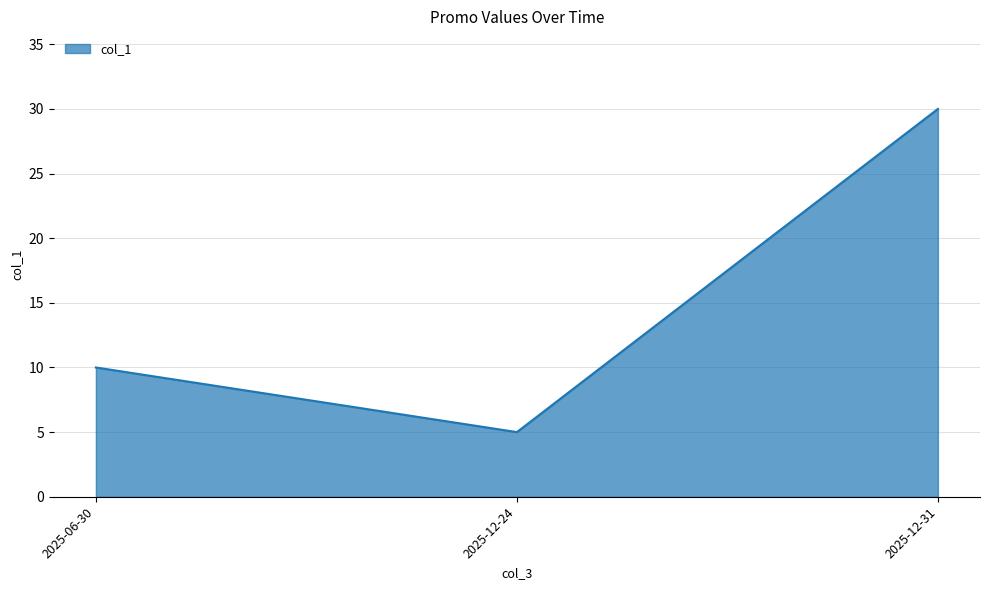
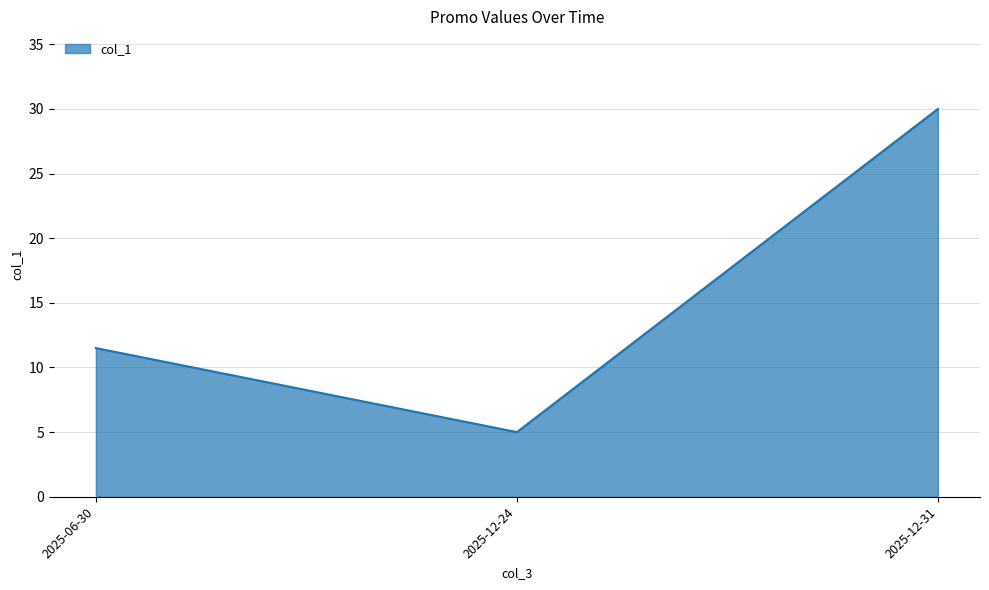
  {
-   "2025-06-30": 10.0,
+   "2025-06-30": 11.5,
    "2025-12-24": 5.0,
    "2025-12-31": 30.0
  }
